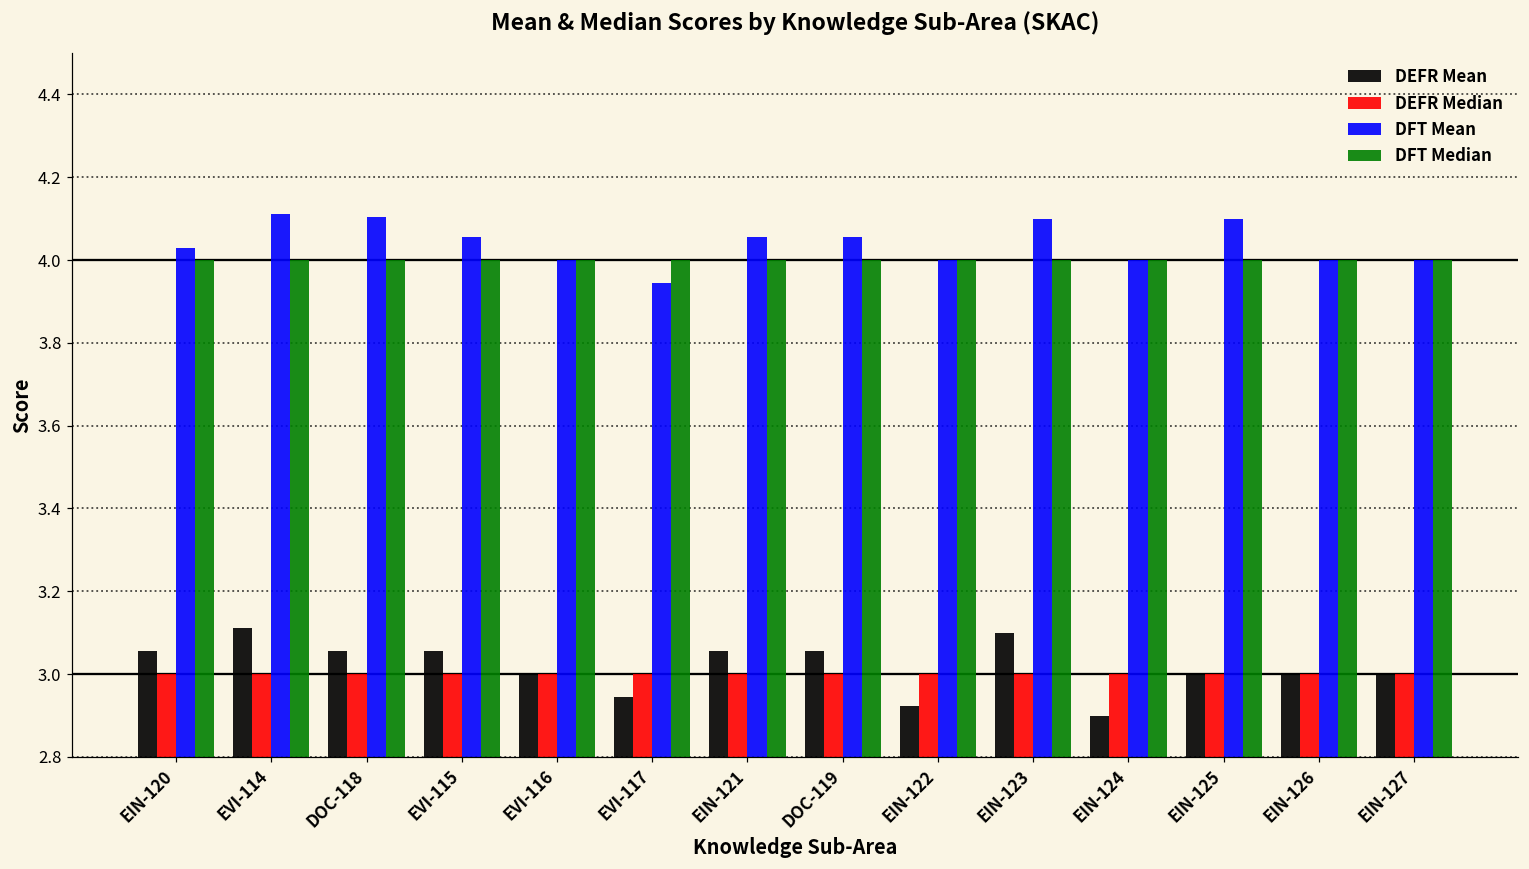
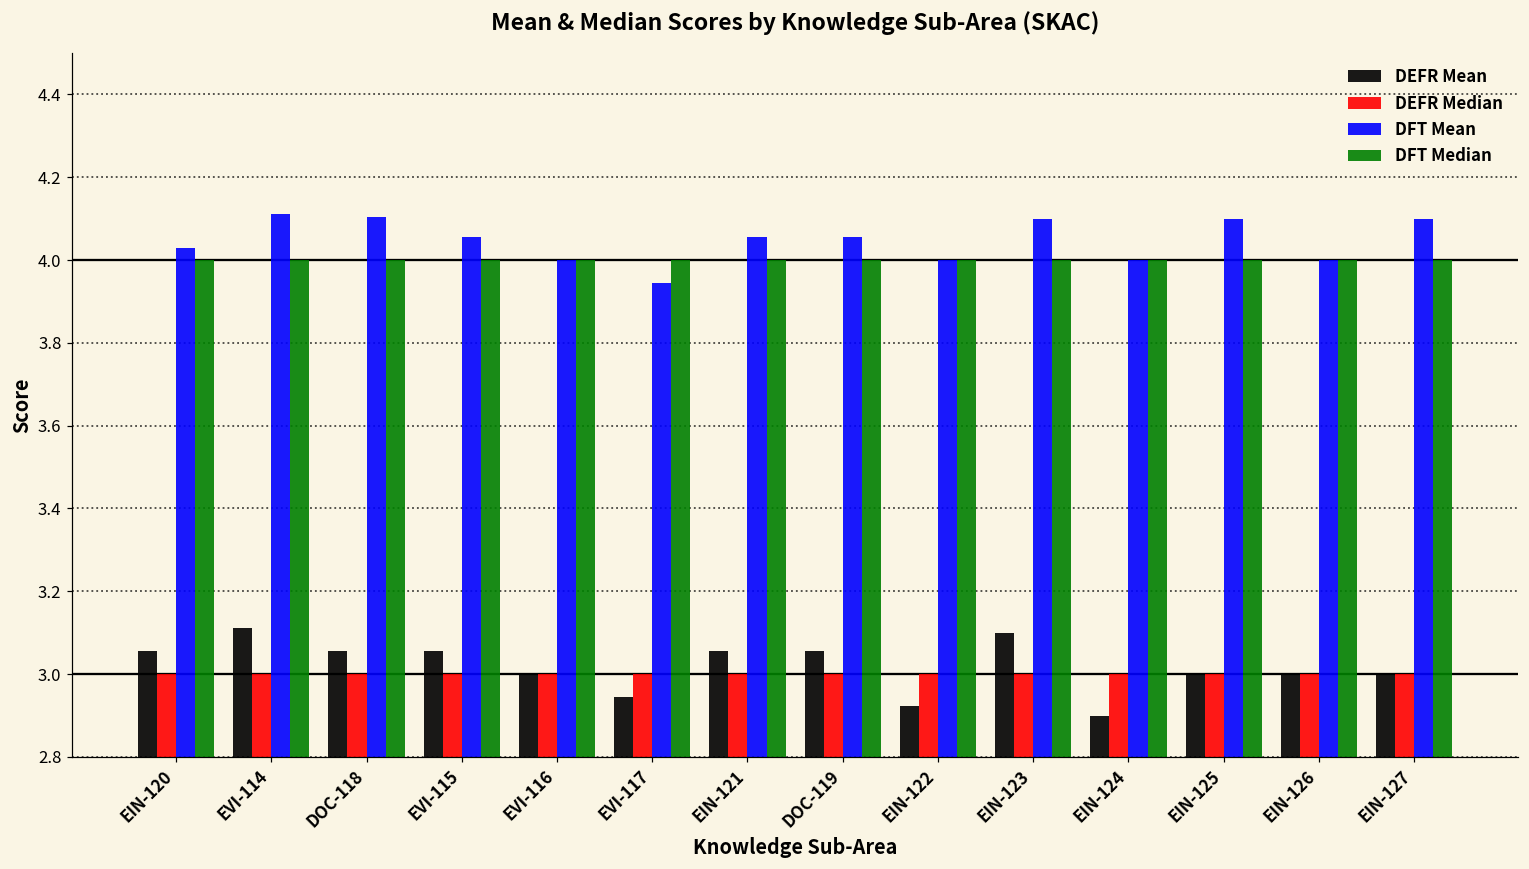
  {
    "DEFR Mean": {
      "EIN-120": 3.06,
      "EVI-114": 3.11,
      "DOC-118": 3.06,
      "EVI-115": 3.06,
      "EVI-116": 3.0,
      "EVI-117": 2.94,
      "EIN-121": 3.06,
      "DOC-119": 3.06,
      "EIN-122": 2.92,
      "EIN-123": 3.1,
      "EIN-124": 2.9,
      "EIN-125": 3.0,
      "EIN-126": 3.0,
      "EIN-127": 3.0
    },
    "DEFR Median": {
      "EIN-120": 3.0,
      "EVI-114": 3.0,
      "DOC-118": 3.0,
      "EVI-115": 3.0,
      "EVI-116": 3.0,
      "EVI-117": 3.0,
      "EIN-121": 3.0,
      "DOC-119": 3.0,
      "EIN-122": 3.0,
      "EIN-123": 3.0,
      "EIN-124": 3.0,
      "EIN-125": 3.0,
      "EIN-126": 3.0,
      "EIN-127": 3.0
    },
    "DFT Mean": {
      "EIN-120": 4.03,
      "EVI-114": 4.11,
      "DOC-118": 4.1,
      "EVI-115": 4.06,
      "EVI-116": 4.0,
      "EVI-117": 3.94,
      "EIN-121": 4.06,
      "DOC-119": 4.06,
      "EIN-122": 4.0,
      "EIN-123": 4.1,
      "EIN-124": 4.0,
      "EIN-125": 4.1,
      "EIN-126": 4.0,
-     "EIN-127": 4.0
+     "EIN-127": 4.1
    },
    "DFT Median": {
      "EIN-120": 4.0,
      "EVI-114": 4.0,
      "DOC-118": 4.0,
      "EVI-115": 4.0,
      "EVI-116": 4.0,
      "EVI-117": 4.0,
      "EIN-121": 4.0,
      "DOC-119": 4.0,
      "EIN-122": 4.0,
      "EIN-123": 4.0,
      "EIN-124": 4.0,
      "EIN-125": 4.0,
      "EIN-126": 4.0,
      "EIN-127": 4.0
    }
  }
